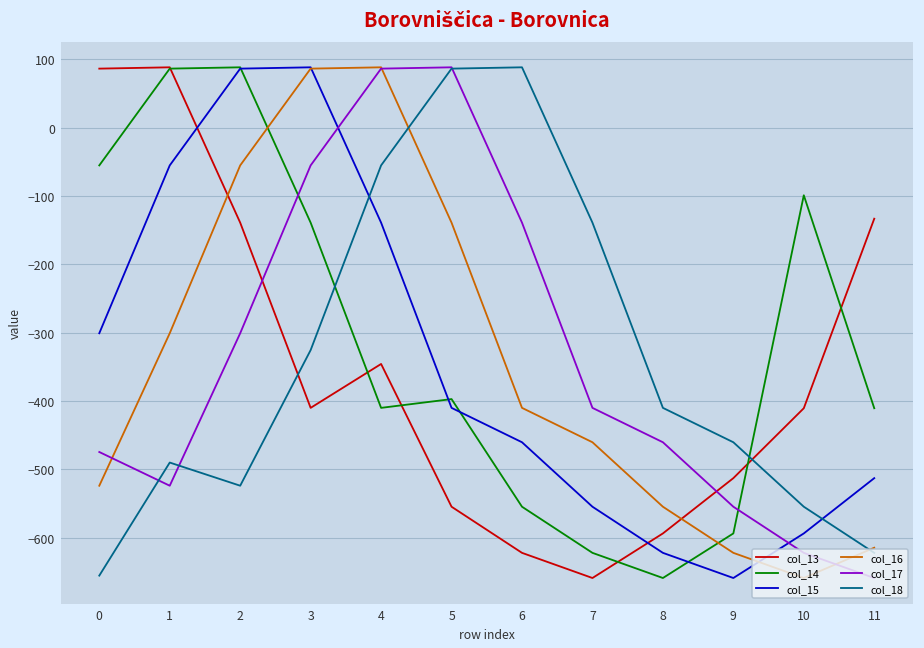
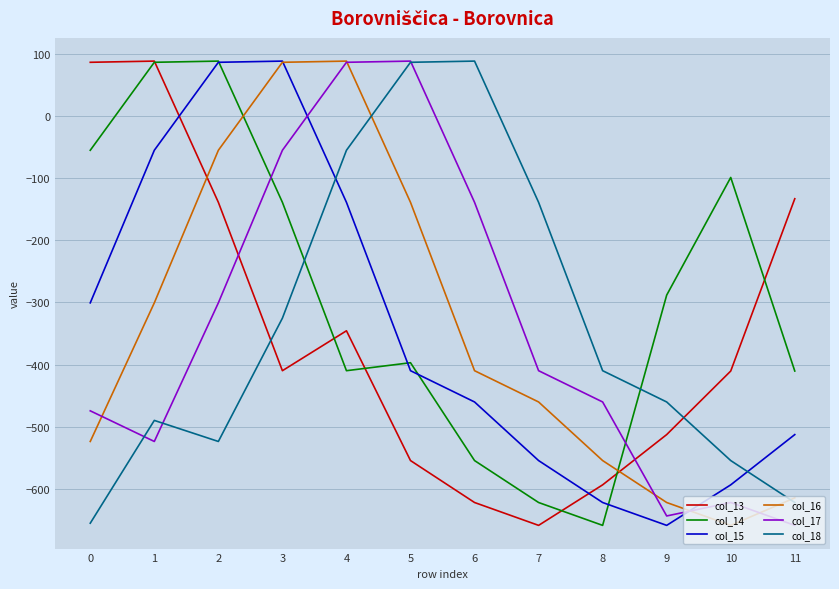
  {
    "col_13": {
      "0": 90,
      "2": -140,
      "3": -410,
      "4": -350,
      "5": -550,
      "6": -620,
      "7": -660,
      "8": -590,
      "9": -510,
      "10": -410,
      "11": -130
    },
    "col_14": {
      "0": -60,
      "3": -140,
      "4": -410,
      "5": -400,
      "6": -550,
      "7": -620,
      "8": -660,
-     "9": -590,
+     "9": -290,
      "10": -100,
      "11": -410
    },
    "col_15": {
      "0": -300,
      "1": -60,
      "4": -140,
      "5": -410,
      "6": -460,
      "7": -550,
      "8": -620,
      "9": -660,
      "10": -590,
      "11": -510
    },
    "col_16": {
      "0": -520,
      "1": -300,
      "2": -60,
      "5": -140,
      "6": -410,
      "7": -460,
      "8": -550,
      "9": -620
    },
    "col_17": {
      "0": -470,
      "1": -520,
      "2": -300,
      "3": -60,
      "6": -140,
      "7": -410,
      "8": -460,
-     "9": -550
+     "9": -640
    },
    "col_18": {
      "0": -660,
      "1": -490,
      "2": -520,
      "3": -330,
      "4": -60,
      "6": 90,
      "7": -140,
      "8": -410,
      "9": -460,
      "10": -550
    }
  }
